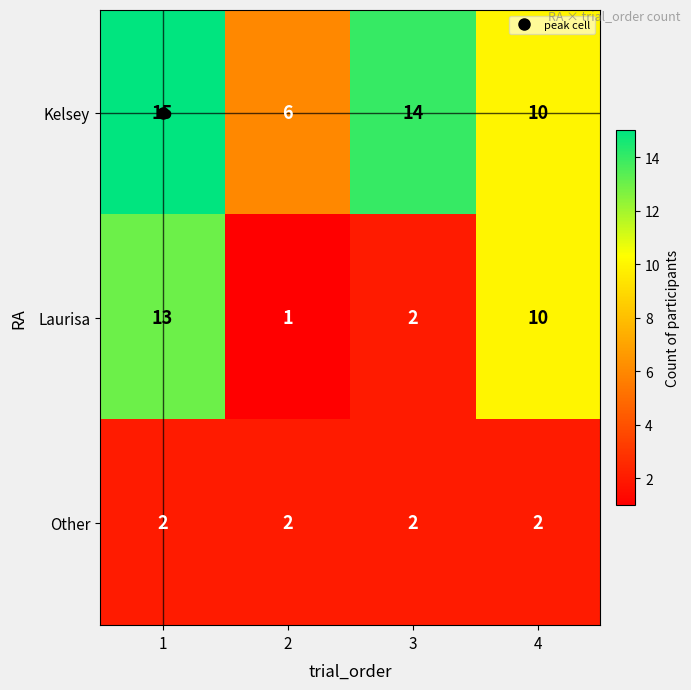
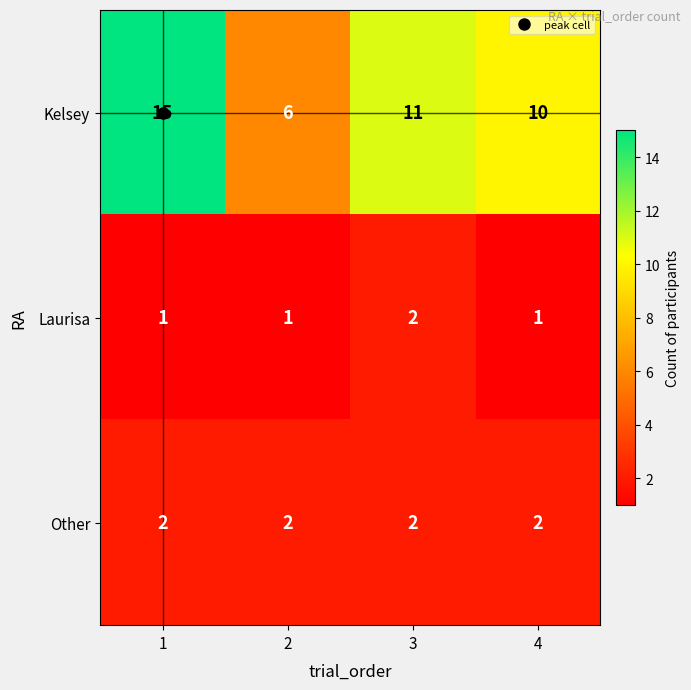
  {
    "Kelsey": {
      "2": 6,
-     "3": 14,
+     "3": 11,
      "4": 10
    },
    "Laurisa": {
-     "1": 13,
+     "1": 1,
      "2": 1,
      "3": 2,
-     "4": 10
+     "4": 1
    },
    "Other": {
      "1": 2,
      "2": 2,
      "3": 2,
      "4": 2
    }
  }
